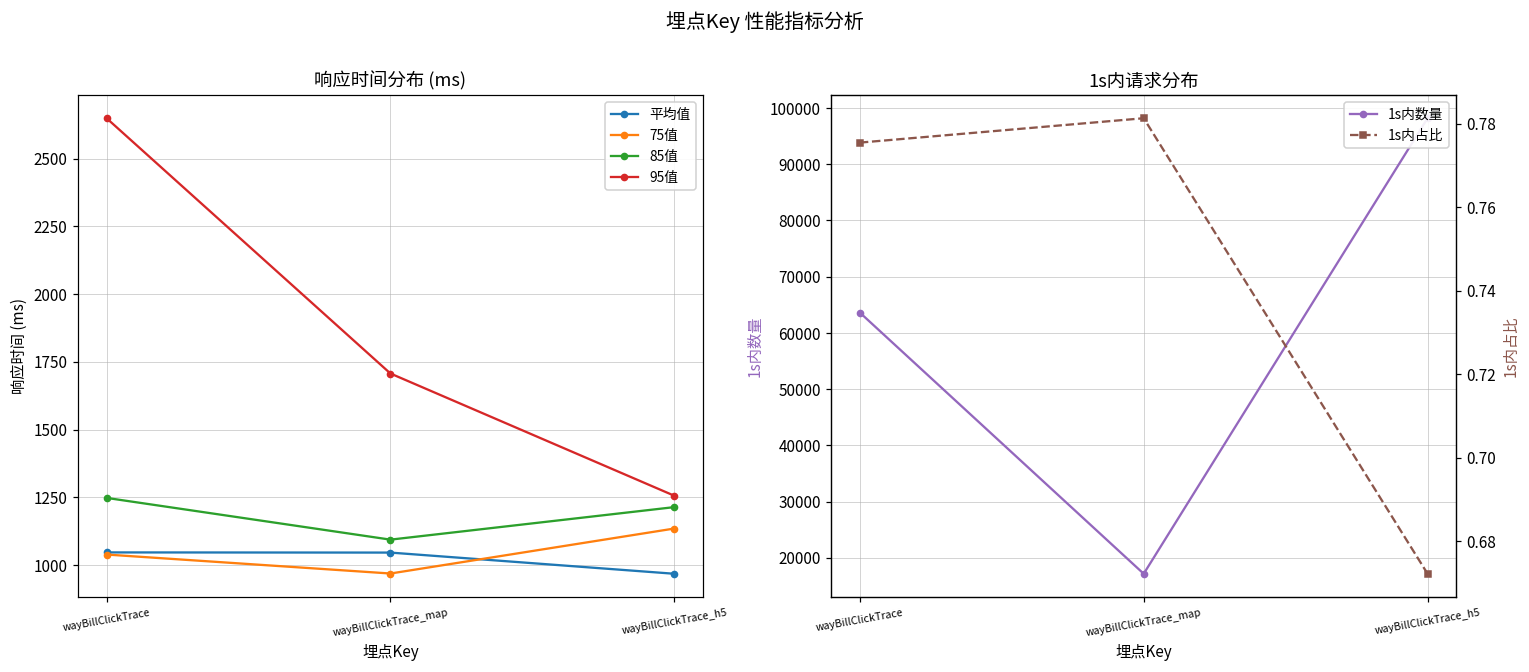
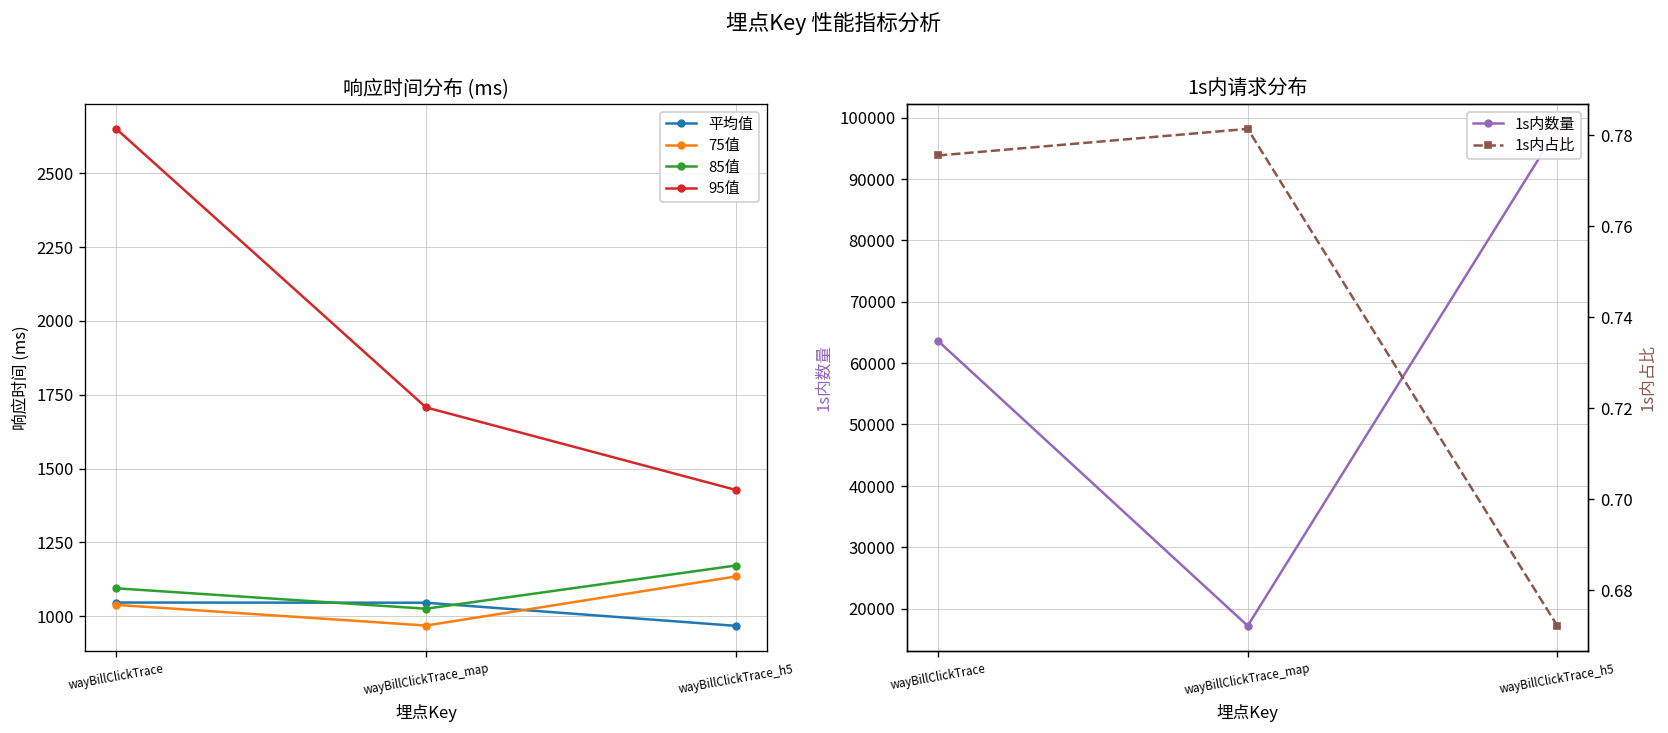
  {
    "响应时间分布 (ms)": {
      "平均值": {
        "wayBillClickTrace_map": 1050,
        "wayBillClickTrace_h5": 970
      },
      "75值": {
        "wayBillClickTrace_map": 970,
        "wayBillClickTrace_h5": 1140
      },
      "85值": {
-       "wayBillClickTrace": 1250,
-       "wayBillClickTrace_map": 1090,
-       "wayBillClickTrace_h5": 1210
+       "wayBillClickTrace": 1100,
+       "wayBillClickTrace_map": 1030,
+       "wayBillClickTrace_h5": 1170
      },
      "95值": {
        "wayBillClickTrace": 2650,
        "wayBillClickTrace_map": 1710,
-       "wayBillClickTrace_h5": 1260
+       "wayBillClickTrace_h5": 1430
      }
    }
  }
